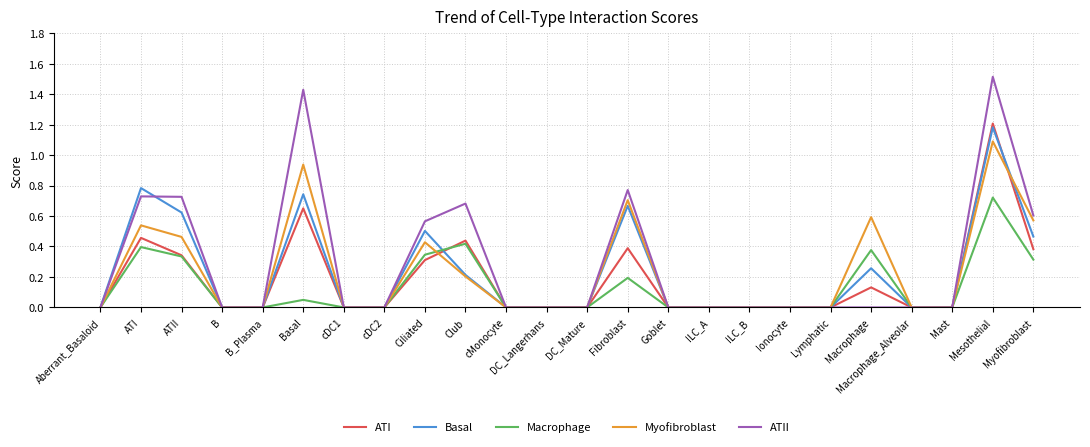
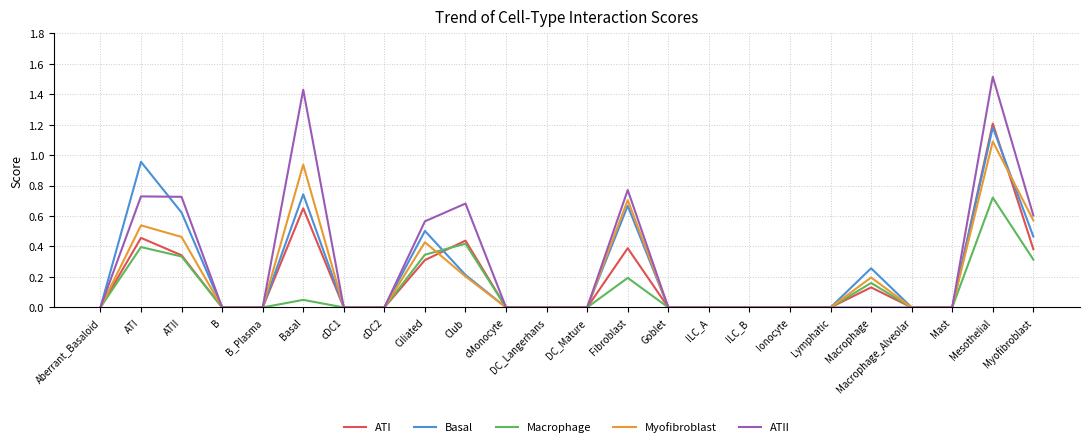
  {
    "ATI": {
      "ATI": 0.46,
      "Basal": 0.65,
      "Ciliated": 0.31,
      "Club": 0.44,
      "Fibroblast": 0.39,
      "Macrophage": 0.13,
      "Mesothelial": 1.21,
      "Myofibroblast": 0.38
    },
    "Basal": {
-     "ATI": 0.78,
+     "ATI": 0.96,
      "ATII": 0.62,
      "Basal": 0.74,
      "Ciliated": 0.50,
      "Fibroblast": 0.67,
      "Macrophage": 0.26,
      "Mesothelial": 1.18,
      "Myofibroblast": 0.47
    },
    "Macrophage": {
      "ATI": 0.40,
      "Basal": 0.05,
      "Ciliated": 0.35,
      "Club": 0.42,
      "Fibroblast": 0.19,
-     "Macrophage": 0.38,
+     "Macrophage": 0.16,
      "Mesothelial": 0.72,
      "Myofibroblast": 0.31
    },
    "Myofibroblast": {
      "ATI": 0.54,
      "ATII": 0.46,
      "Basal": 0.94,
      "Ciliated": 0.43,
      "Fibroblast": 0.70,
-     "Macrophage": 0.59,
+     "Macrophage": 0.20,
      "Mesothelial": 1.09,
      "Myofibroblast": 0.57
    },
    "ATII": {
      "ATI": 0.73,
      "ATII": 0.73,
      "Basal": 1.43,
      "Ciliated": 0.57,
      "Club": 0.68,
      "Fibroblast": 0.77,
      "Macrophage": 0.00,
      "Mesothelial": 1.51,
      "Myofibroblast": 0.60
    }
  }
